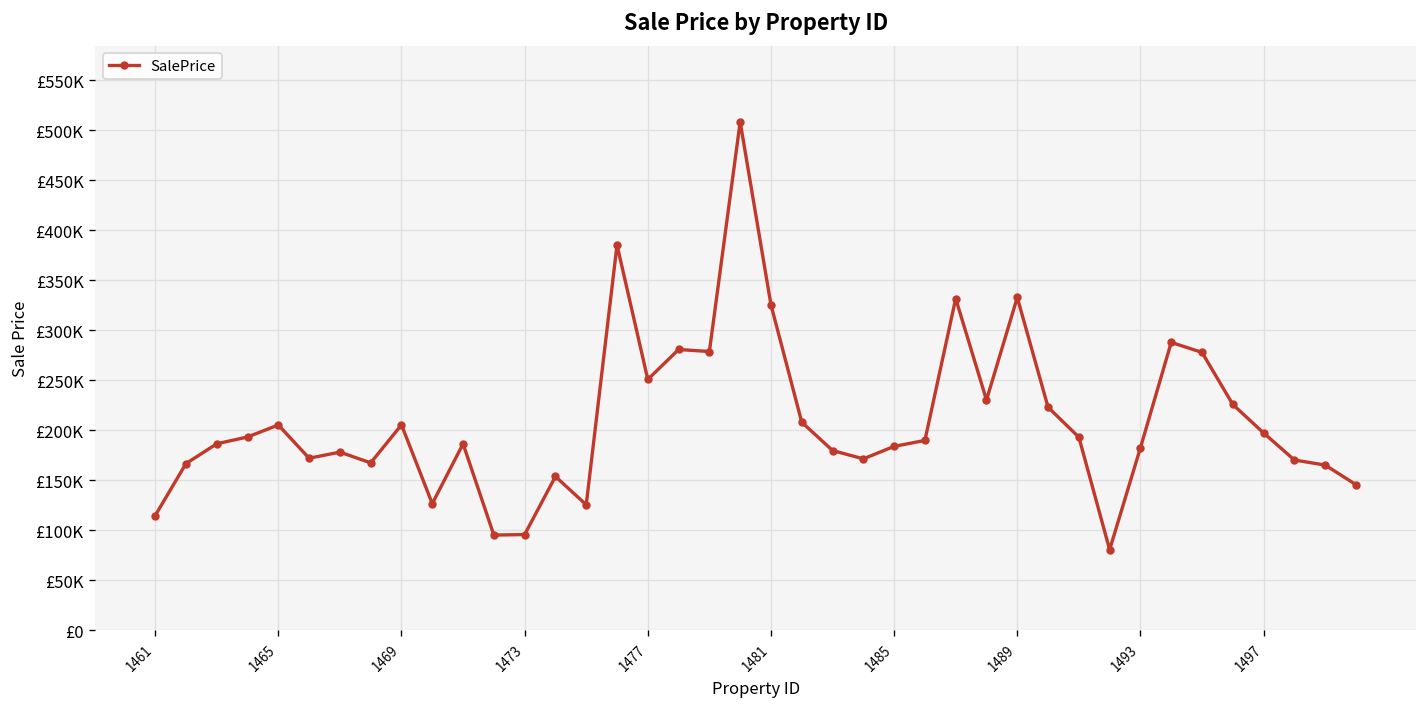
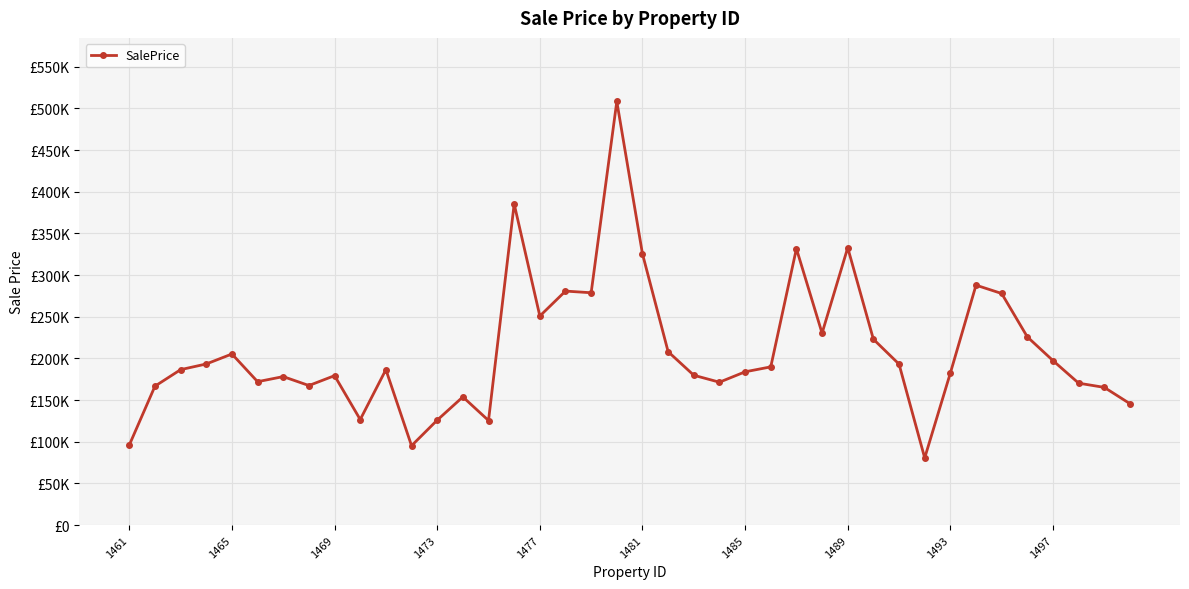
  {
-   "1461": "£110000",
+   "1461": "£100000",
    "1465": "£210000",
-   "1469": "£210000",
-   "1473": "£100000",
+   "1469": "£180000",
+   "1473": "£130000",
    "1477": "£250000",
    "1481": "£330000",
    "1485": "£180000",
    "1489": "£330000",
    "1493": "£180000",
    "1497": "£200000"
  }
